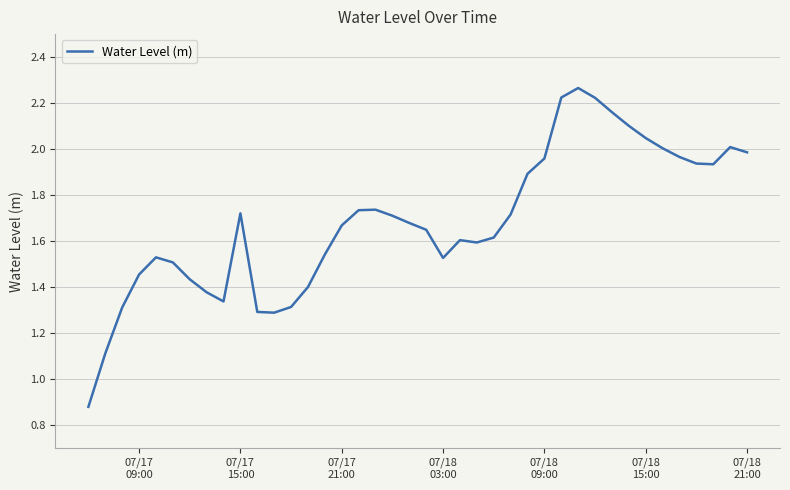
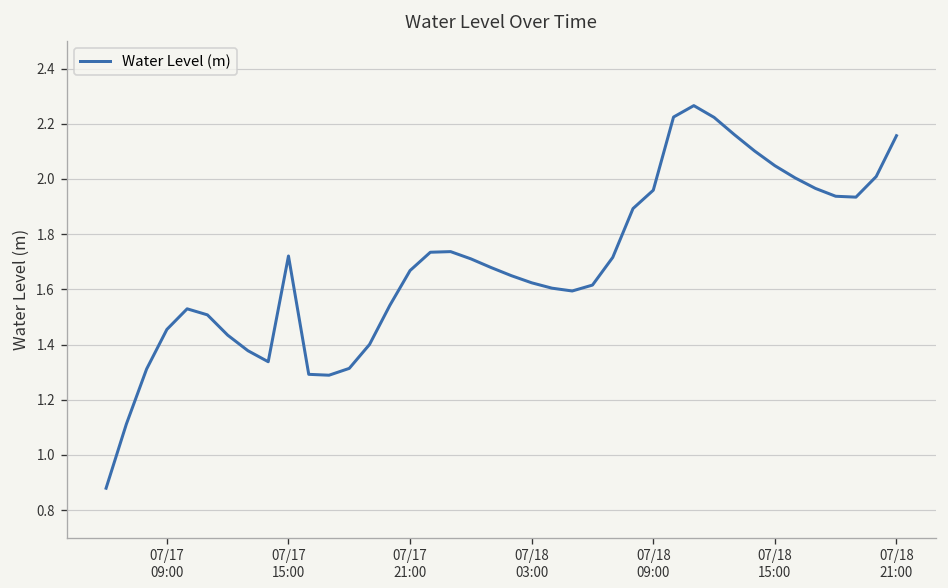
  {
    "07/17 09:00": 1.45,
    "07/17 15:00": 1.72,
    "07/17 21:00": 1.67,
-   "07/18 03:00": 1.53,
+   "07/18 03:00": 1.62,
    "07/18 09:00": 1.96,
    "07/18 15:00": 2.05,
-   "07/18 21:00": 1.99
+   "07/18 21:00": 2.16
  }
